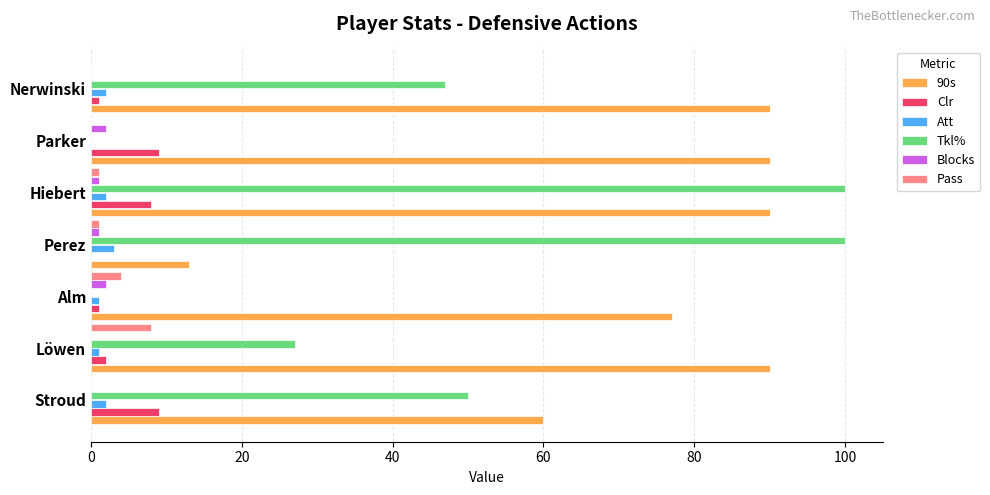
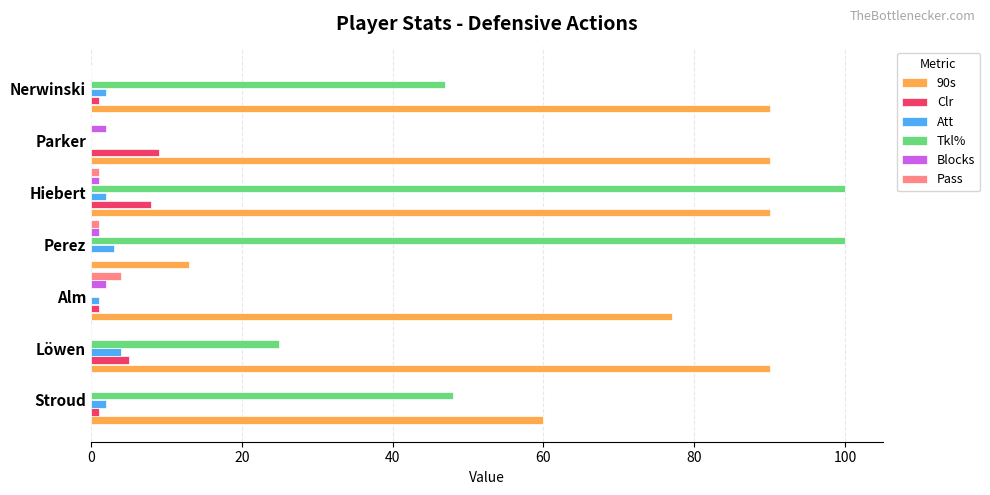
  {
    "90s": {
      "Nerwinski": 90,
      "Parker": 90,
      "Hiebert": 90,
      "Perez": 13,
      "Alm": 77,
      "Löwen": 90,
      "Stroud": 60
    },
    "Clr": {
      "Nerwinski": 1,
      "Parker": 9,
      "Hiebert": 8,
      "Perez": 0,
      "Alm": 1,
-     "Löwen": 2,
-     "Stroud": 9
+     "Löwen": 5,
+     "Stroud": 1
    },
    "Att": {
      "Nerwinski": 2,
      "Parker": 0,
      "Hiebert": 2,
      "Perez": 3,
      "Alm": 1,
-     "Löwen": 1,
+     "Löwen": 4,
      "Stroud": 2
    },
    "Tkl%": {
      "Nerwinski": 47,
      "Parker": 0,
      "Hiebert": 100,
      "Perez": 100,
      "Alm": 0,
-     "Löwen": 27,
-     "Stroud": 50
+     "Löwen": 25,
+     "Stroud": 48
    },
    "Blocks": {
      "Nerwinski": 0,
      "Parker": 2,
      "Hiebert": 1,
      "Perez": 1,
      "Alm": 2,
      "Löwen": 0,
      "Stroud": 0
    },
    "Pass": {
      "Nerwinski": 0,
      "Parker": 0,
      "Hiebert": 1,
      "Perez": 1,
      "Alm": 4,
-     "Löwen": 8,
+     "Löwen": 0,
      "Stroud": 0
    }
  }
